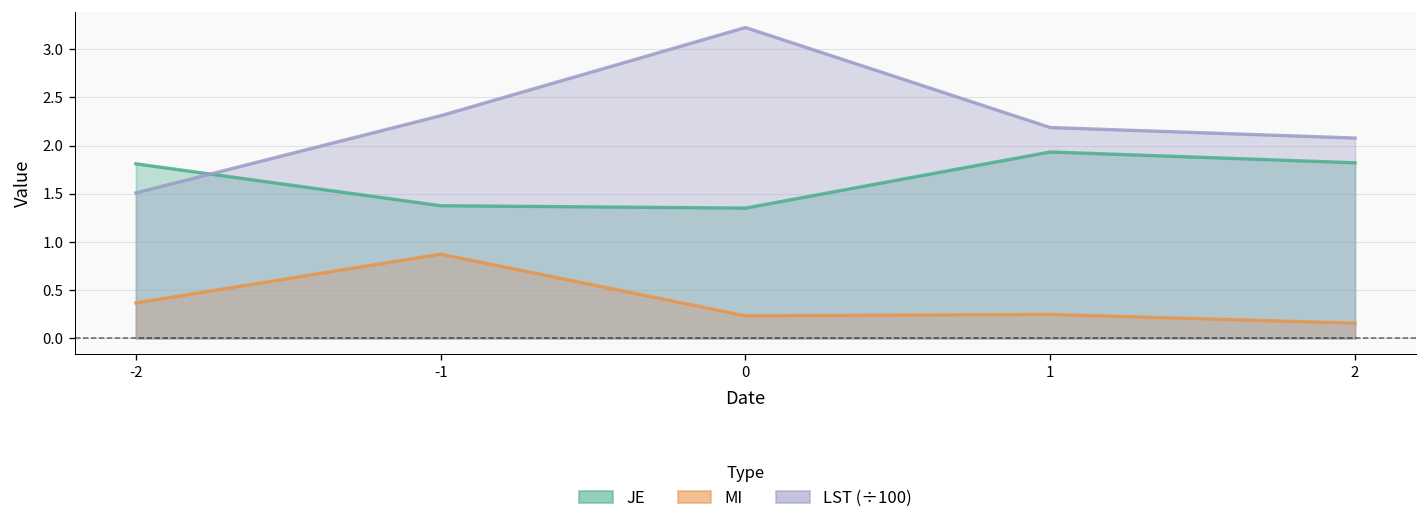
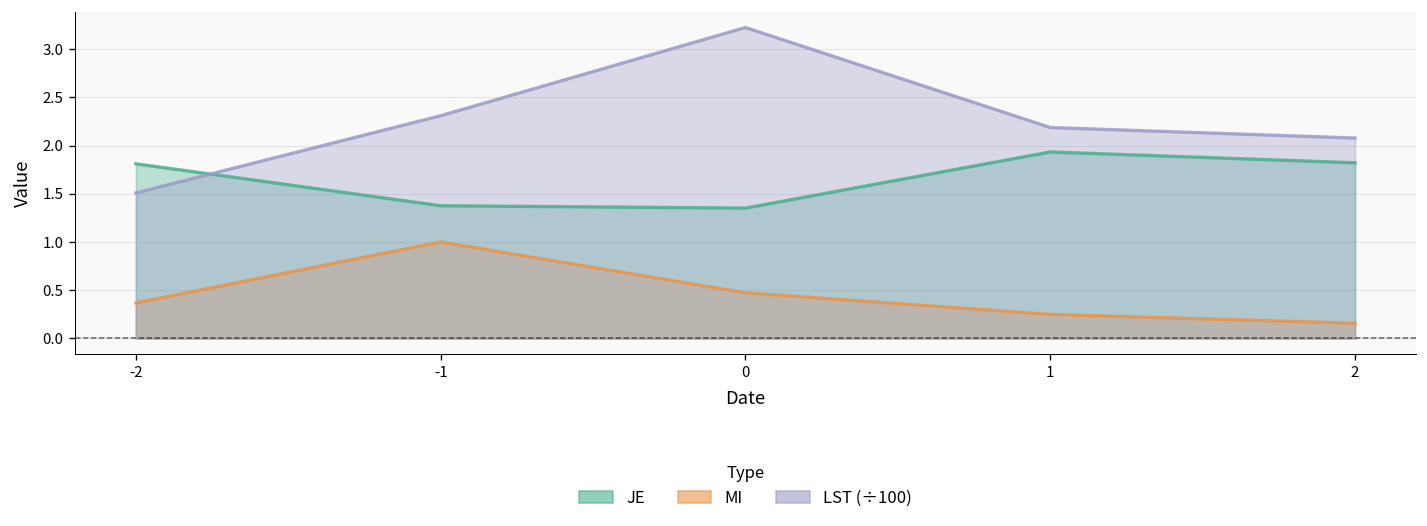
  {
    "MI": {
      "-2": 0.4,
-     "-1": 0.9,
-     "0": 0.2,
+     "-1": 1.0,
+     "0": 0.5,
      "1": 0.2,
      "2": 0.2
    }
  }
